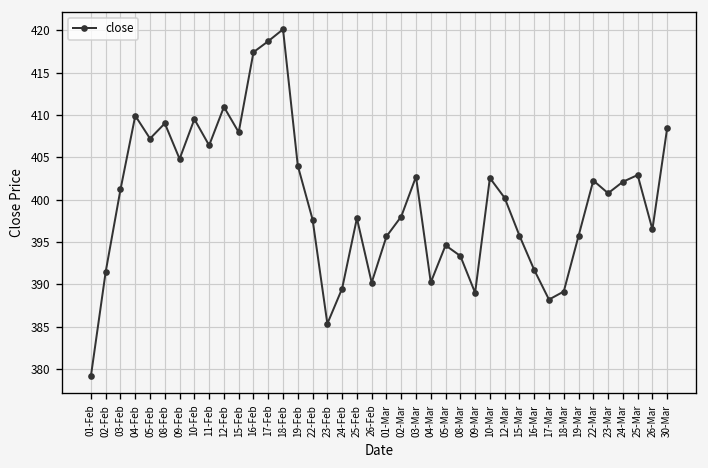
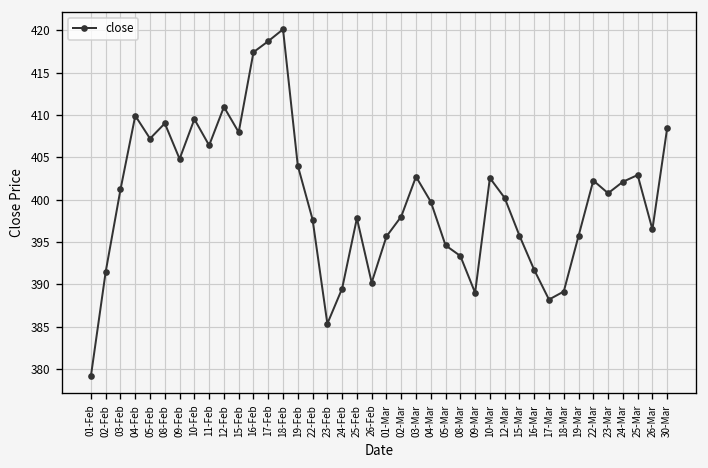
  {
    "01-Feb": 379,
    "02-Feb": 392,
    "03-Feb": 401,
    "04-Feb": 410,
    "05-Feb": 407,
    "08-Feb": 409,
    "09-Feb": 405,
    "10-Feb": 409,
    "11-Feb": 406,
    "12-Feb": 411,
    "15-Feb": 408,
    "16-Feb": 417,
    "17-Feb": 419,
    "18-Feb": 420,
    "19-Feb": 404,
    "22-Feb": 398,
    "23-Feb": 385,
    "24-Feb": 390,
    "25-Feb": 398,
    "26-Feb": 390,
    "01-Mar": 396,
    "02-Mar": 398,
    "03-Mar": 403,
-   "04-Mar": 390,
+   "04-Mar": 400,
    "05-Mar": 395,
    "08-Mar": 393,
    "09-Mar": 389,
    "10-Mar": 403,
    "12-Mar": 400,
    "15-Mar": 396,
    "16-Mar": 392,
    "17-Mar": 388,
    "18-Mar": 389,
    "19-Mar": 396,
    "22-Mar": 402,
    "23-Mar": 401,
    "24-Mar": 402,
    "25-Mar": 403,
    "26-Mar": 396,
    "30-Mar": 408
  }
